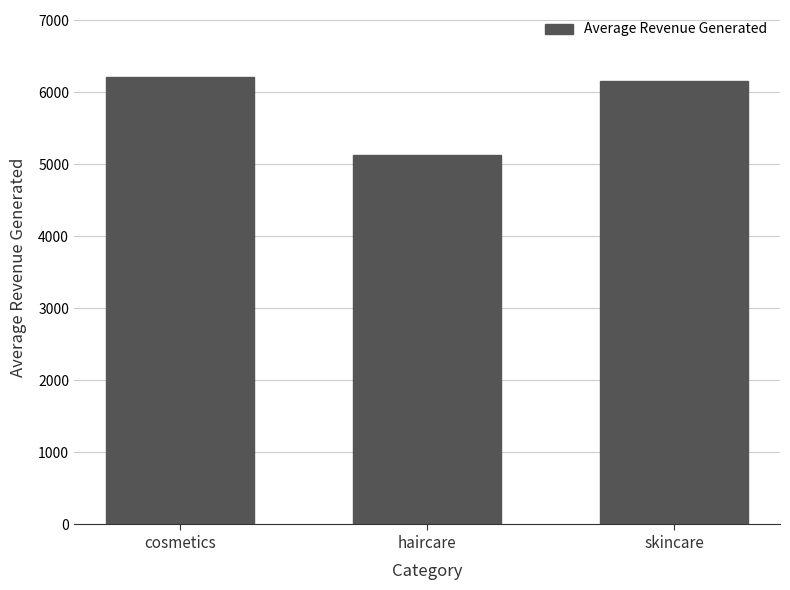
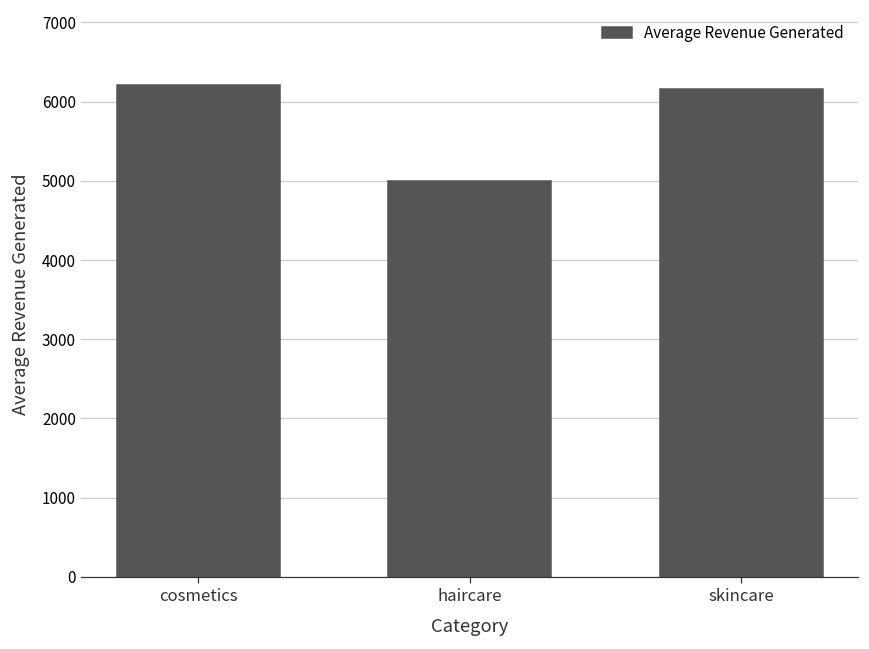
  {
    "cosmetics": 6200,
-   "haircare": 5100,
+   "haircare": 5000,
    "skincare": 6200
  }
